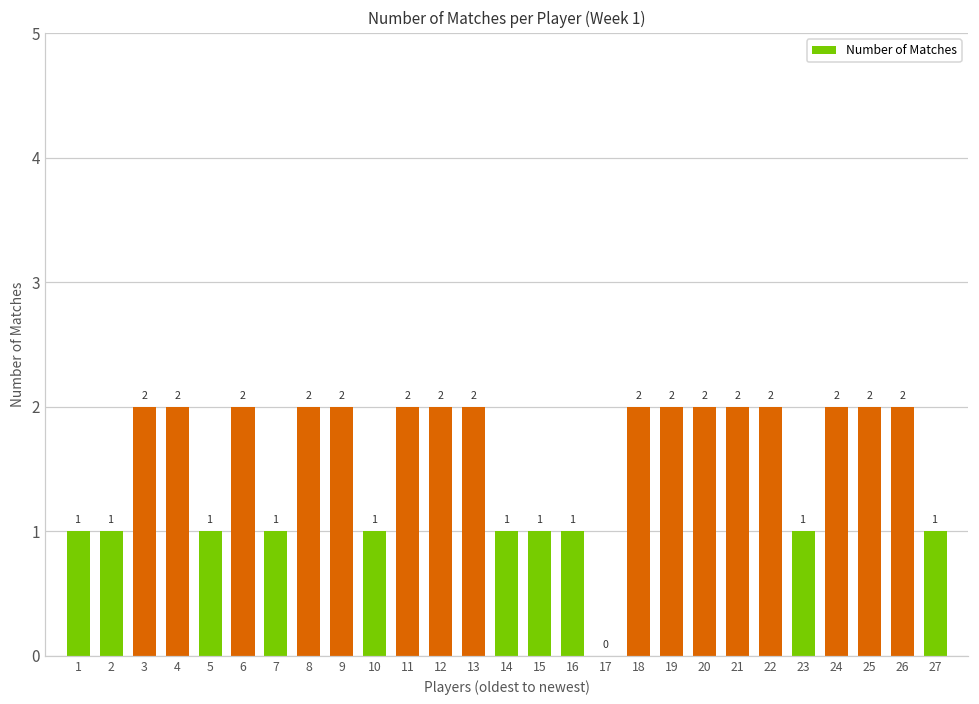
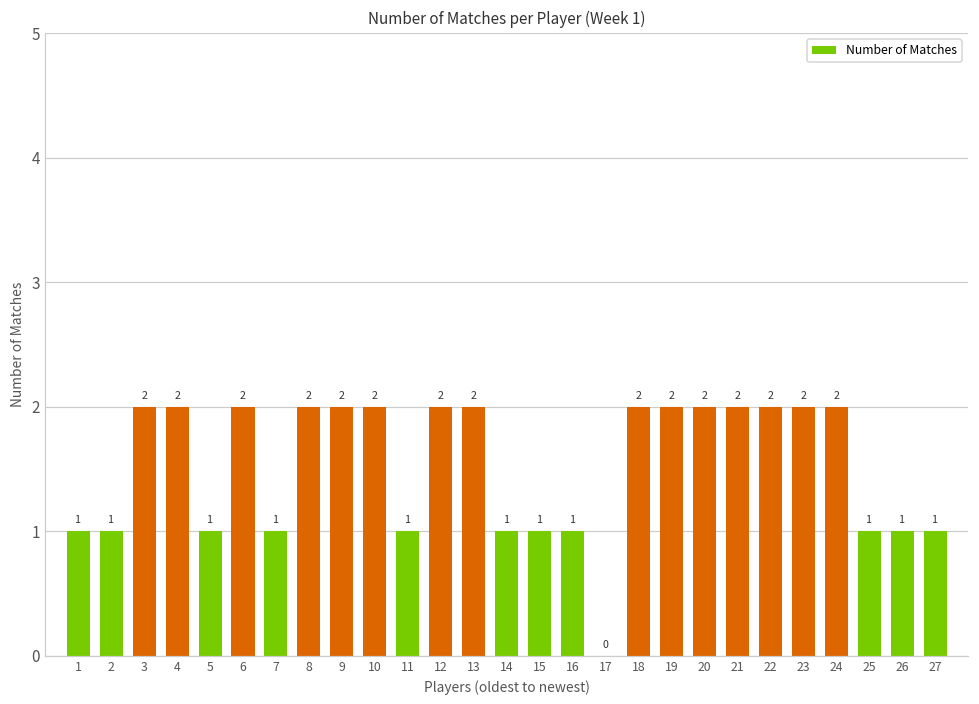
  {
    "1": 1,
    "2": 1,
    "3": 2,
    "4": 2,
    "5": 1,
    "6": 2,
    "7": 1,
    "8": 2,
    "9": 2,
-   "10": 1,
-   "11": 2,
+   "10": 2,
+   "11": 1,
    "12": 2,
    "13": 2,
    "14": 1,
    "15": 1,
    "16": 1,
    "17": 0,
    "18": 2,
    "19": 2,
    "20": 2,
    "21": 2,
    "22": 2,
-   "23": 1,
+   "23": 2,
    "24": 2,
-   "25": 2,
-   "26": 2,
+   "25": 1,
+   "26": 1,
    "27": 1
  }
